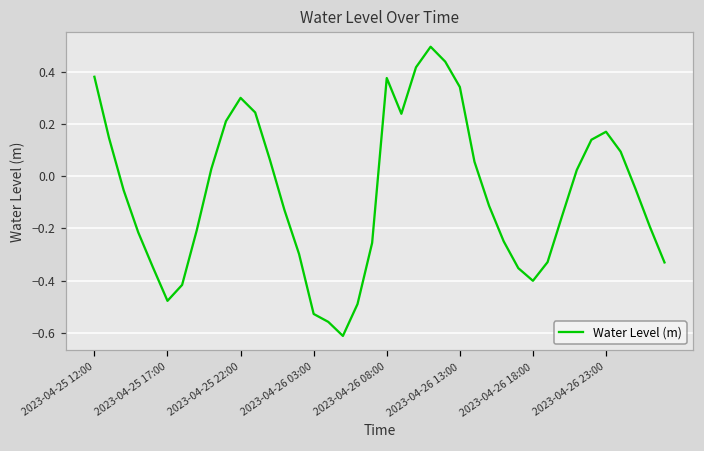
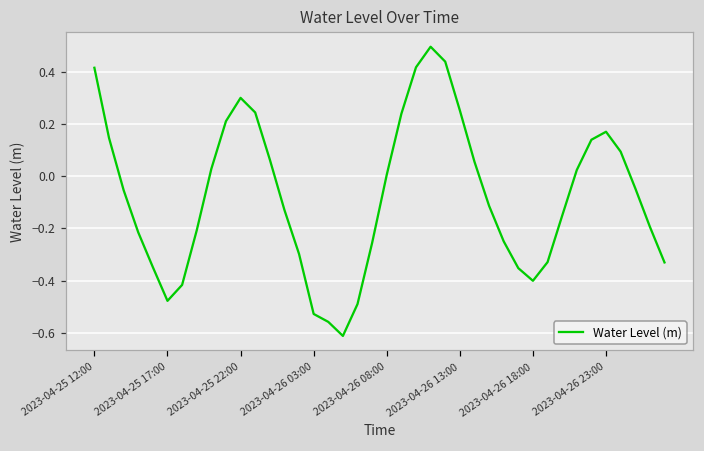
  {
-   "2023-04-25 12:00": 0.38,
+   "2023-04-25 12:00": 0.42,
    "2023-04-25 17:00": -0.48,
    "2023-04-25 22:00": 0.30,
    "2023-04-26 03:00": -0.53,
-   "2023-04-26 08:00": 0.38,
-   "2023-04-26 13:00": 0.34,
+   "2023-04-26 08:00": 0.01,
+   "2023-04-26 13:00": 0.25,
    "2023-04-26 18:00": -0.40,
    "2023-04-26 23:00": 0.17
  }
